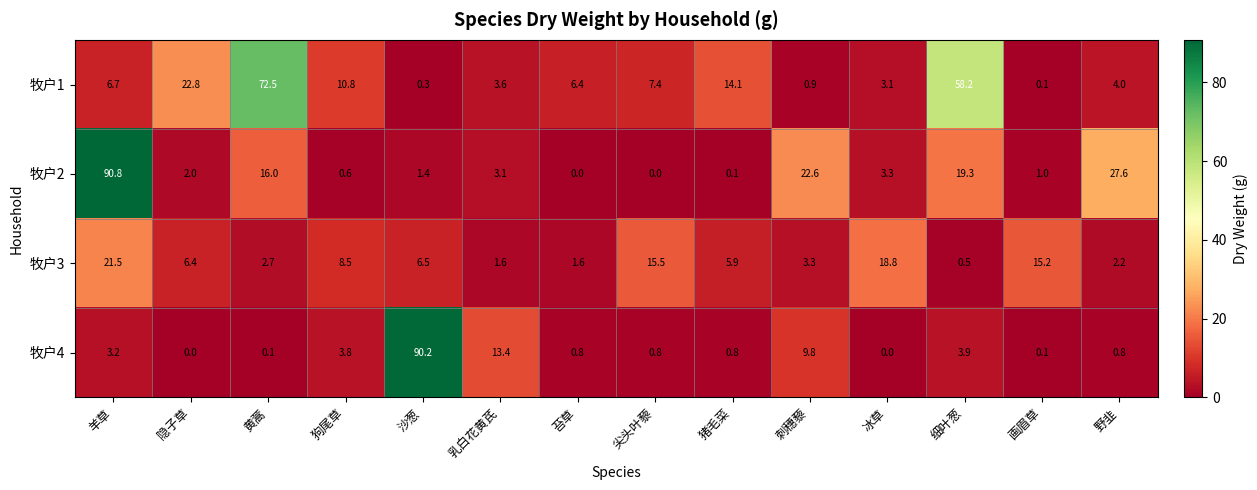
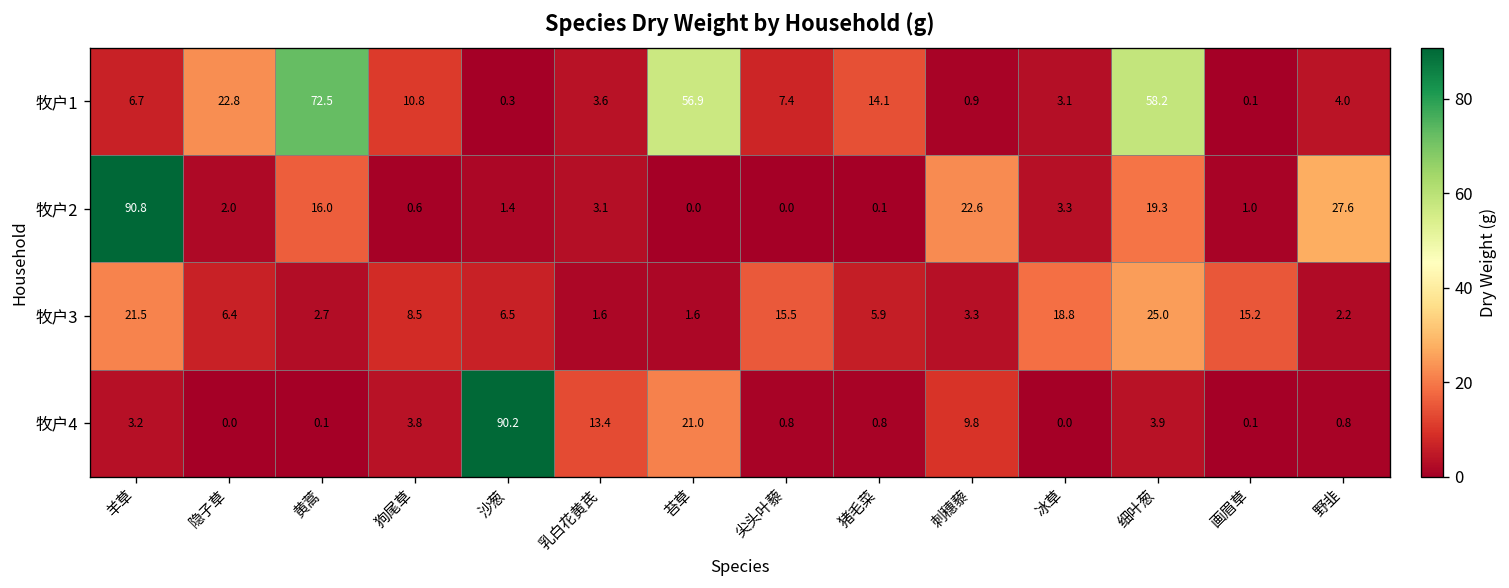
  {
    "牧户1": {
      "羊草": 6.7,
      "隐子草": 22.8,
      "黄蒿": 72.5,
      "狗尾草": 10.8,
      "沙葱": 0.3,
      "乳白花黄芪": 3.6,
-     "苔草": 6.4,
+     "苔草": 56.9,
      "尖头叶藜": 7.4,
      "猪毛菜": 14.1,
      "刺穗藜": 0.9,
      "冰草": 3.1,
      "细叶葱": 58.2,
      "画眉草": 0.1,
      "野韭": 4.0
    },
    "牧户2": {
      "羊草": 90.8,
      "隐子草": 2.0,
      "黄蒿": 16.0,
      "狗尾草": 0.6,
      "沙葱": 1.4,
      "乳白花黄芪": 3.1,
      "苔草": 0.0,
      "尖头叶藜": 0.0,
      "猪毛菜": 0.1,
      "刺穗藜": 22.6,
      "冰草": 3.3,
      "细叶葱": 19.3,
      "画眉草": 1.0,
      "野韭": 27.6
    },
    "牧户3": {
      "羊草": 21.5,
      "隐子草": 6.4,
      "黄蒿": 2.7,
      "狗尾草": 8.5,
      "沙葱": 6.5,
      "乳白花黄芪": 1.6,
      "苔草": 1.6,
      "尖头叶藜": 15.5,
      "猪毛菜": 5.9,
      "刺穗藜": 3.3,
      "冰草": 18.8,
-     "细叶葱": 0.5,
+     "细叶葱": 25.0,
      "画眉草": 15.2,
      "野韭": 2.2
    },
    "牧户4": {
      "羊草": 3.2,
      "隐子草": 0.0,
      "黄蒿": 0.1,
      "狗尾草": 3.8,
      "沙葱": 90.2,
      "乳白花黄芪": 13.4,
-     "苔草": 0.8,
+     "苔草": 21.0,
      "尖头叶藜": 0.8,
      "猪毛菜": 0.8,
      "刺穗藜": 9.8,
      "冰草": 0.0,
      "细叶葱": 3.9,
      "画眉草": 0.1,
      "野韭": 0.8
    }
  }
